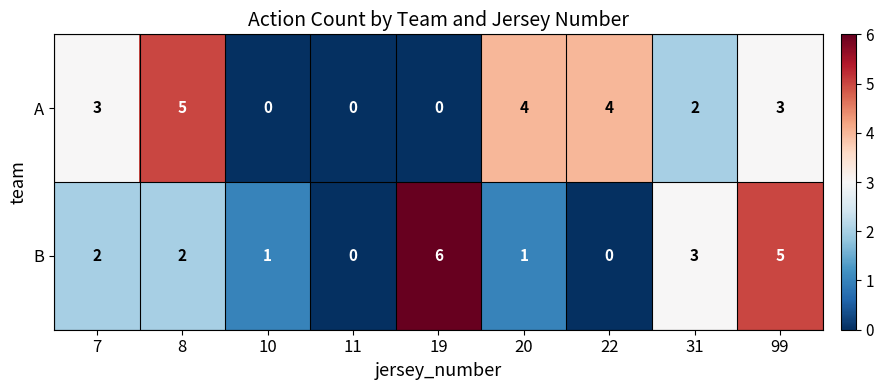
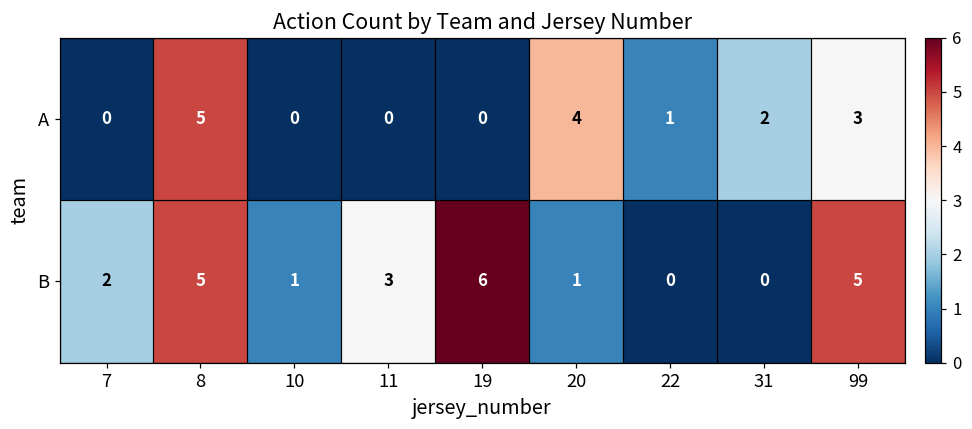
  {
    "A": {
-     "7": 3,
+     "7": 0,
      "8": 5,
      "10": 0,
      "11": 0,
      "19": 0,
      "20": 4,
-     "22": 4,
+     "22": 1,
      "31": 2,
      "99": 3
    },
    "B": {
      "7": 2,
-     "8": 2,
+     "8": 5,
      "10": 1,
-     "11": 0,
+     "11": 3,
      "19": 6,
      "20": 1,
      "22": 0,
-     "31": 3,
+     "31": 0,
      "99": 5
    }
  }
